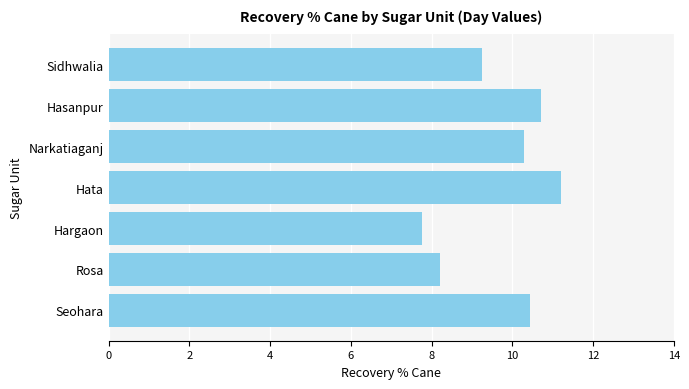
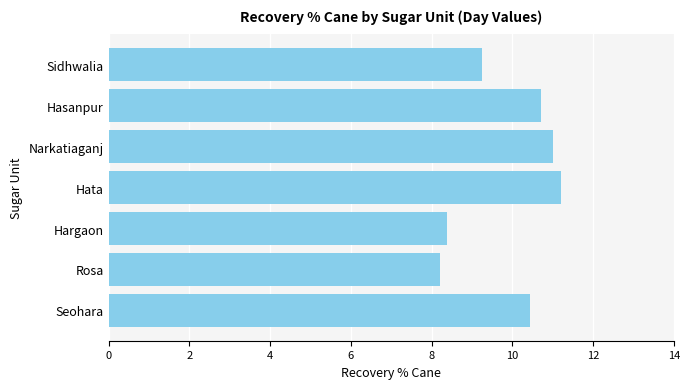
  {
    "Sidhwalia": 9.3,
    "Hasanpur": 10.7,
-   "Narkatiaganj": 10.3,
+   "Narkatiaganj": 11.0,
    "Hata": 11.2,
-   "Hargaon": 7.8,
+   "Hargaon": 8.4,
    "Rosa": 8.2,
    "Seohara": 10.5
  }
